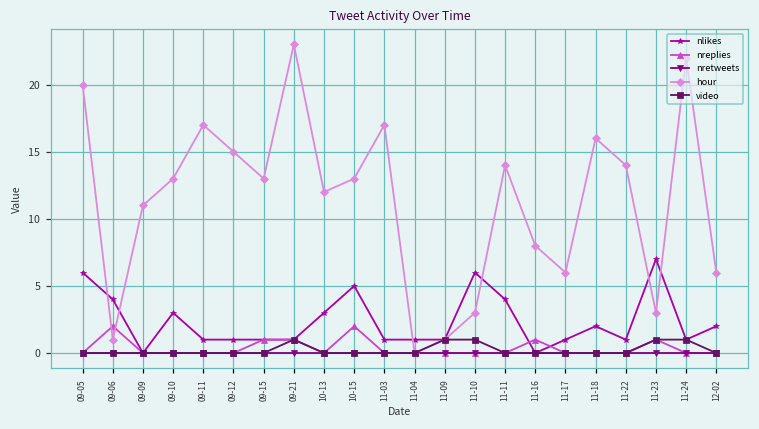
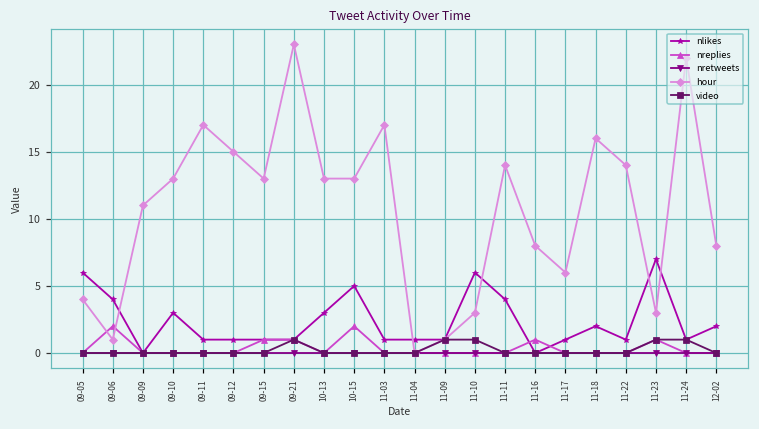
  {
    "nreplies": {
      "09-06": 2,
      "10-15": 2,
      "11-16": 1
    },
    "hour": {
-     "09-05": 20,
+     "09-05": 4,
      "09-06": 1,
      "09-09": 11,
      "09-10": 13,
      "09-11": 17,
      "09-12": 15,
      "09-15": 13,
      "09-21": 23,
-     "10-13": 12,
+     "10-13": 13,
      "10-15": 13,
      "11-03": 17,
      "11-10": 3,
      "11-11": 14,
      "11-16": 8,
      "11-17": 6,
      "11-18": 16,
      "11-22": 14,
      "11-23": 3,
-     "12-02": 6
+     "12-02": 8
    }
  }
